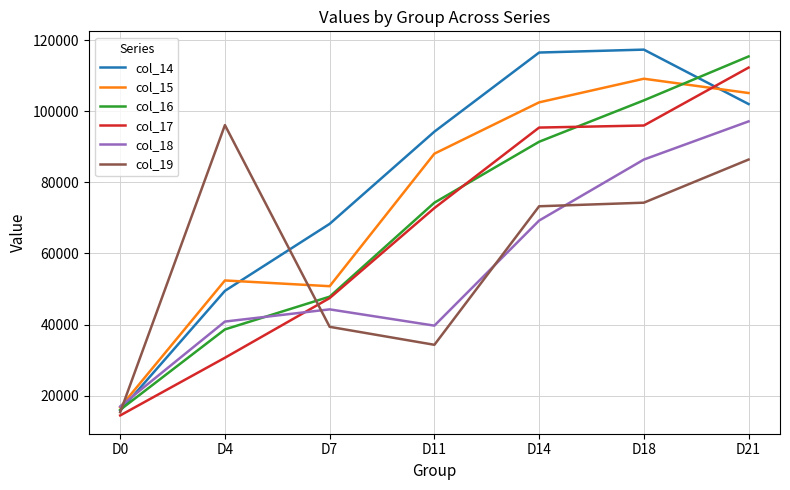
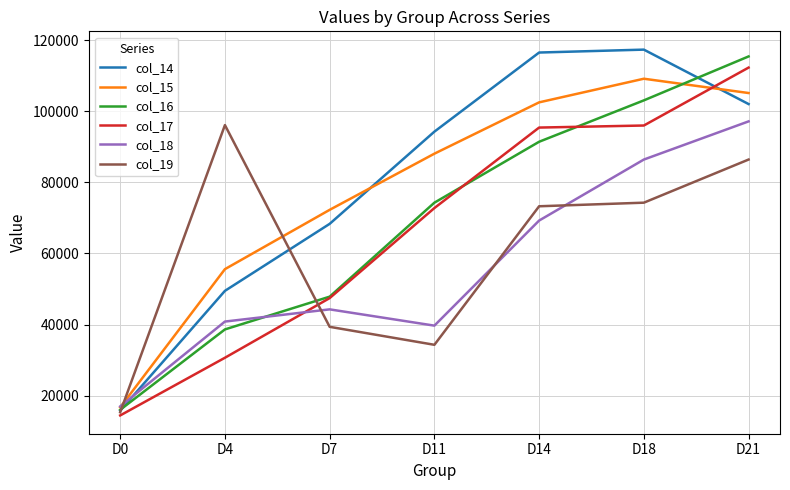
  {
    "col_14": {
      "D4": 49000,
      "D7": 68000,
      "D11": 94000,
      "D14": 117000,
      "D18": 117000,
      "D21": 102000
    },
    "col_15": {
-     "D4": 52000,
-     "D7": 51000,
+     "D4": 56000,
+     "D7": 72000,
      "D11": 88000,
      "D14": 102000,
      "D18": 109000,
      "D21": 105000
    },
    "col_16": {
      "D4": 39000,
      "D11": 74000,
      "D14": 91000,
      "D18": 103000,
      "D21": 115000
    },
    "col_17": {
      "D0": 14000,
      "D4": 31000,
      "D11": 73000,
      "D14": 95000,
      "D18": 96000,
      "D21": 112000
    },
    "col_18": {
      "D4": 41000,
      "D7": 44000,
      "D11": 40000,
      "D14": 69000,
      "D18": 86000,
      "D21": 97000
    },
    "col_19": {
      "D4": 96000,
      "D7": 39000,
      "D11": 34000,
      "D14": 73000,
      "D18": 74000,
      "D21": 86000
    }
  }
